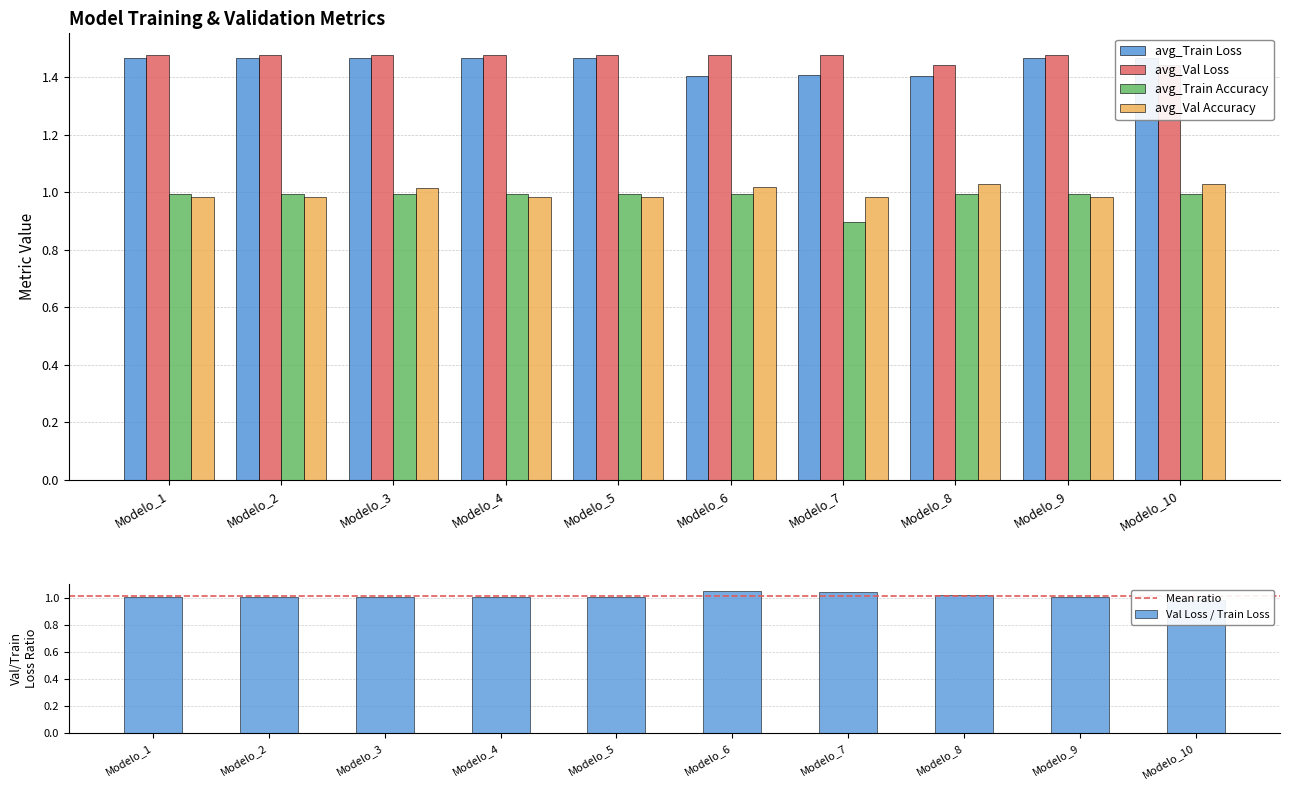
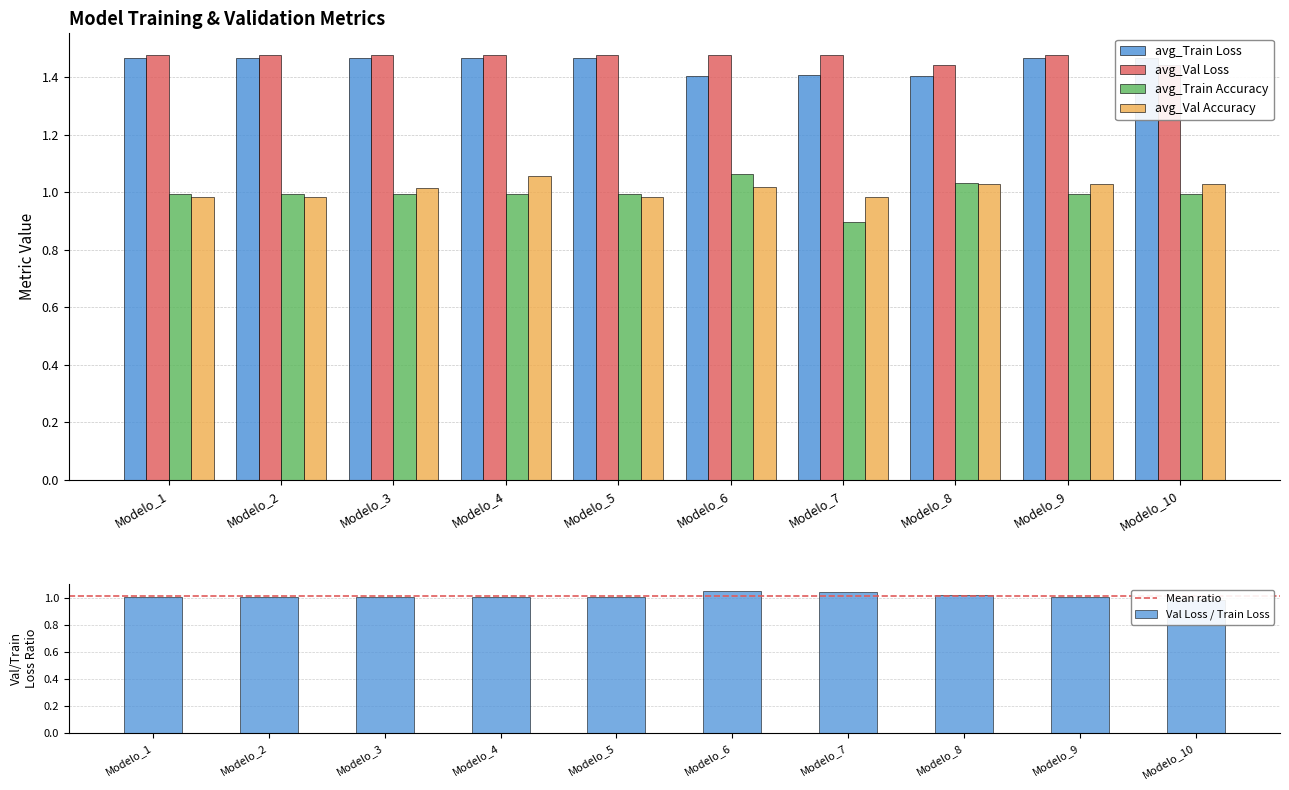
  {
    "Model Training & Validation Metrics": {
      "avg_Train Loss": {
        "Modelo_1": 1.47,
        "Modelo_2": 1.47,
        "Modelo_3": 1.47,
        "Modelo_4": 1.47,
        "Modelo_5": 1.47,
        "Modelo_6": 1.40,
        "Modelo_7": 1.41,
        "Modelo_8": 1.41,
        "Modelo_9": 1.47
      },
      "avg_Val Loss": {
        "Modelo_1": 1.48,
        "Modelo_2": 1.48,
        "Modelo_3": 1.48,
        "Modelo_4": 1.48,
        "Modelo_5": 1.48,
        "Modelo_6": 1.48,
        "Modelo_7": 1.48,
        "Modelo_8": 1.44,
        "Modelo_9": 1.48
      },
      "avg_Train Accuracy": {
        "Modelo_1": 0.99,
        "Modelo_2": 0.99,
        "Modelo_3": 0.99,
        "Modelo_4": 0.99,
        "Modelo_5": 0.99,
-       "Modelo_6": 0.99,
+       "Modelo_6": 1.06,
        "Modelo_7": 0.90,
-       "Modelo_8": 0.99,
+       "Modelo_8": 1.03,
        "Modelo_9": 0.99,
        "Modelo_10": 0.99
      },
      "avg_Val Accuracy": {
        "Modelo_1": 0.98,
        "Modelo_2": 0.98,
        "Modelo_3": 1.02,
-       "Modelo_4": 0.98,
+       "Modelo_4": 1.06,
        "Modelo_5": 0.98,
        "Modelo_6": 1.02,
        "Modelo_7": 0.98,
        "Modelo_8": 1.03,
-       "Modelo_9": 0.98,
+       "Modelo_9": 1.03,
        "Modelo_10": 1.03
      }
    }
  }
